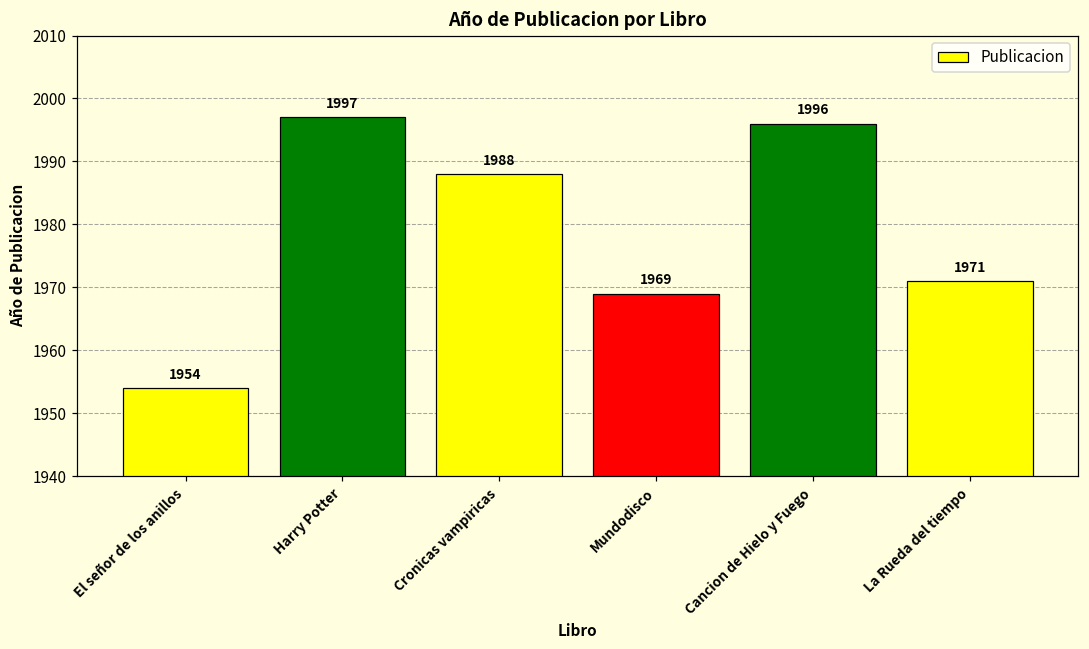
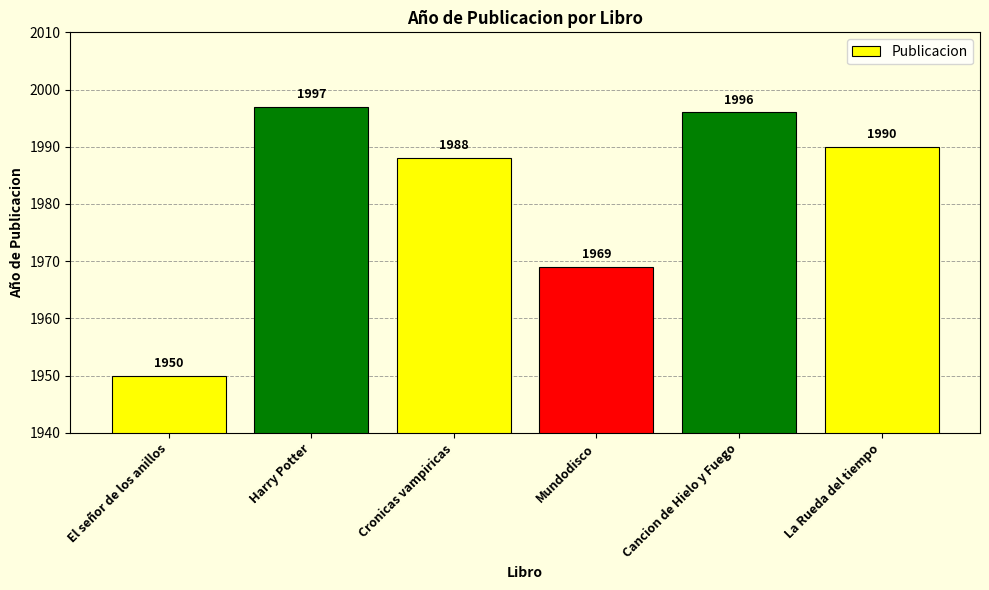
  {
-   "El señor de los anillos": 1954,
+   "El señor de los anillos": 1950,
    "Harry Potter": 1997,
    "Cronicas vampiricas": 1988,
    "Mundodisco": 1969,
    "Cancion de Hielo y Fuego": 1996,
-   "La Rueda del tiempo": 1971
+   "La Rueda del tiempo": 1990
  }
